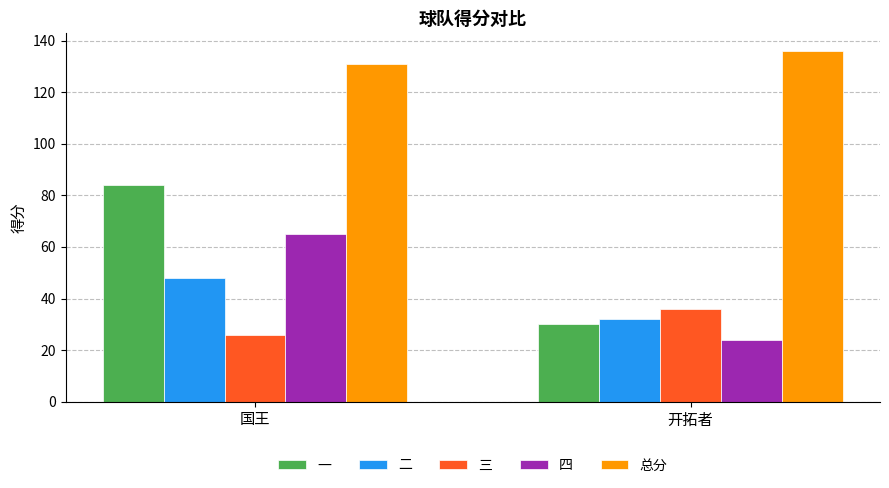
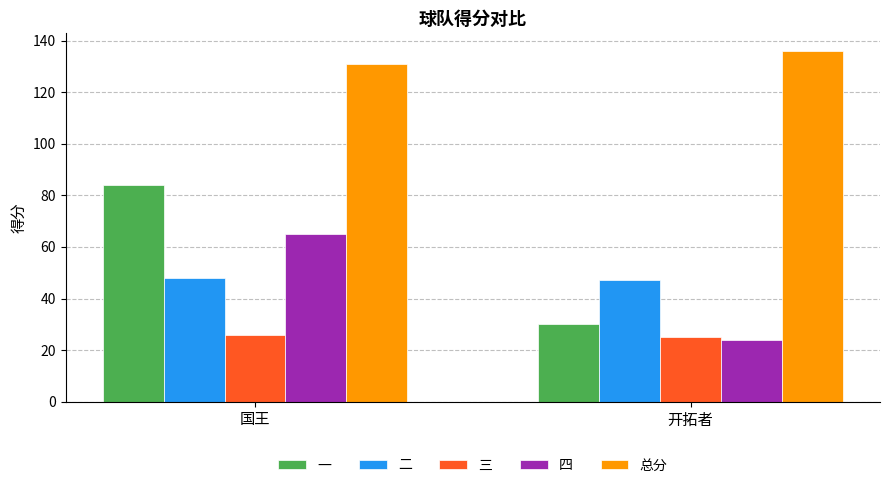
  {
    "一": {
      "国王": 84,
      "开拓者": 30
    },
    "二": {
      "国王": 48,
-     "开拓者": 32
+     "开拓者": 47
    },
    "三": {
      "国王": 26,
-     "开拓者": 36
+     "开拓者": 25
    },
    "四": {
      "国王": 65,
      "开拓者": 24
    },
    "总分": {
      "国王": 131,
      "开拓者": 136
    }
  }
